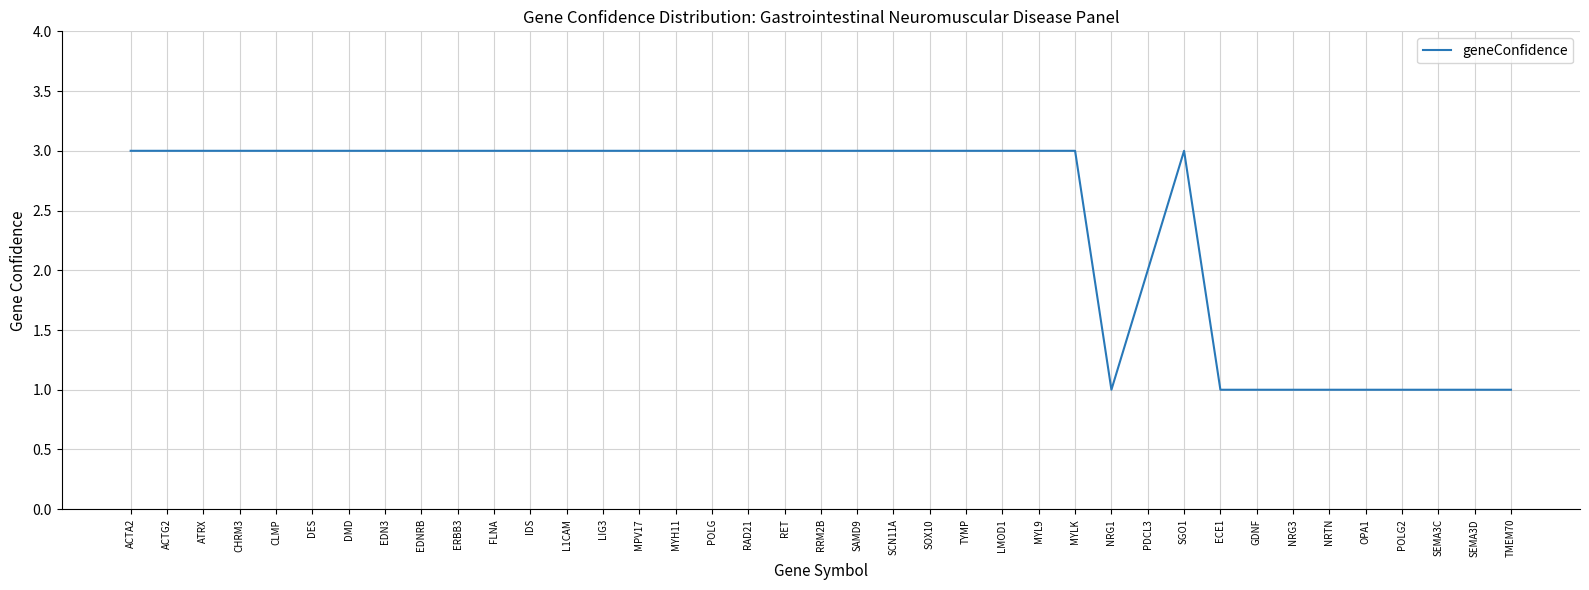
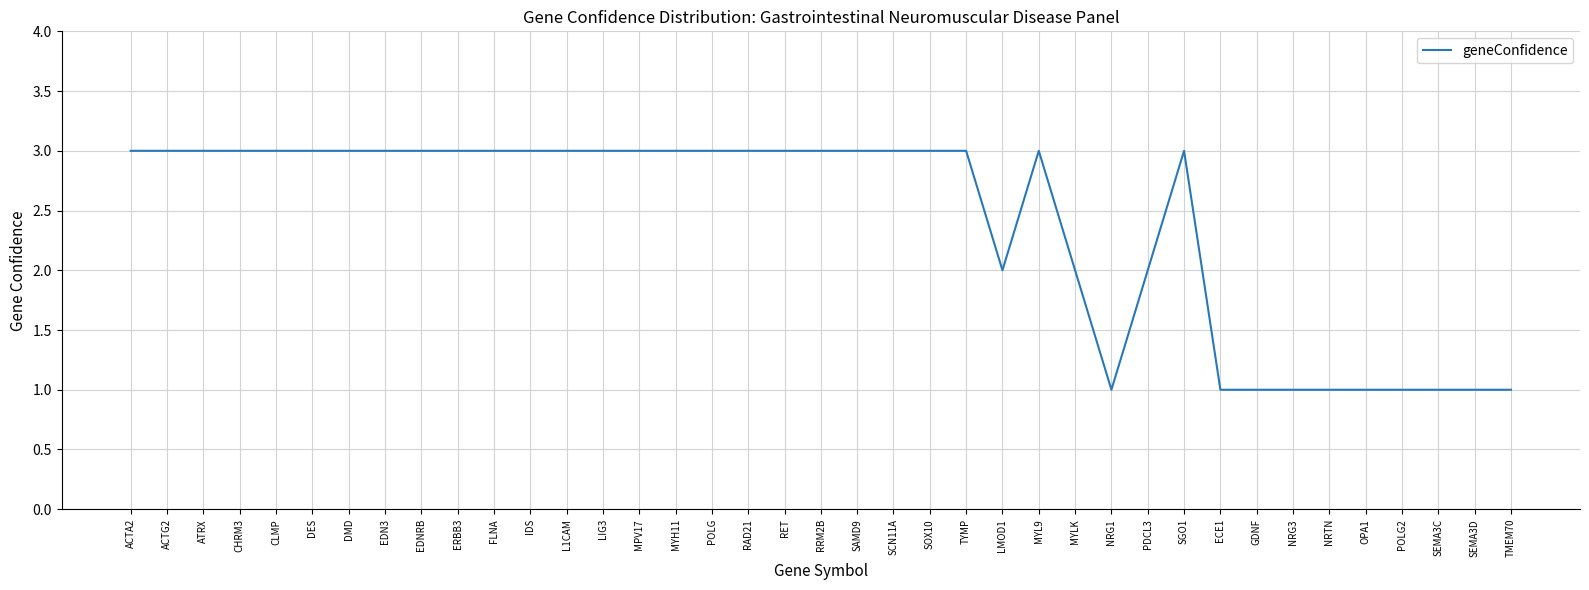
  {
    "ACTA2": 3,
    "ACTG2": 3,
    "ATRX": 3,
    "CHRM3": 3,
    "CLMP": 3,
    "DES": 3,
    "DMD": 3,
    "EDN3": 3,
    "EDNRB": 3,
    "ERBB3": 3,
    "FLNA": 3,
    "IDS": 3,
    "L1CAM": 3,
    "LIG3": 3,
    "MPV17": 3,
    "MYH11": 3,
    "POLG": 3,
    "RAD21": 3,
    "RET": 3,
    "RRM2B": 3,
    "SAMD9": 3,
    "SCN11A": 3,
    "SOX10": 3,
    "TYMP": 3,
-   "LMOD1": 3,
+   "LMOD1": 2,
    "MYL9": 3,
-   "MYLK": 3,
+   "MYLK": 2,
    "NRG1": 1,
    "PDCL3": 2,
    "SGO1": 3,
    "ECE1": 1,
    "GDNF": 1,
    "NRG3": 1,
    "NRTN": 1,
    "OPA1": 1,
    "POLG2": 1,
    "SEMA3C": 1,
    "SEMA3D": 1,
    "TMEM70": 1
  }
